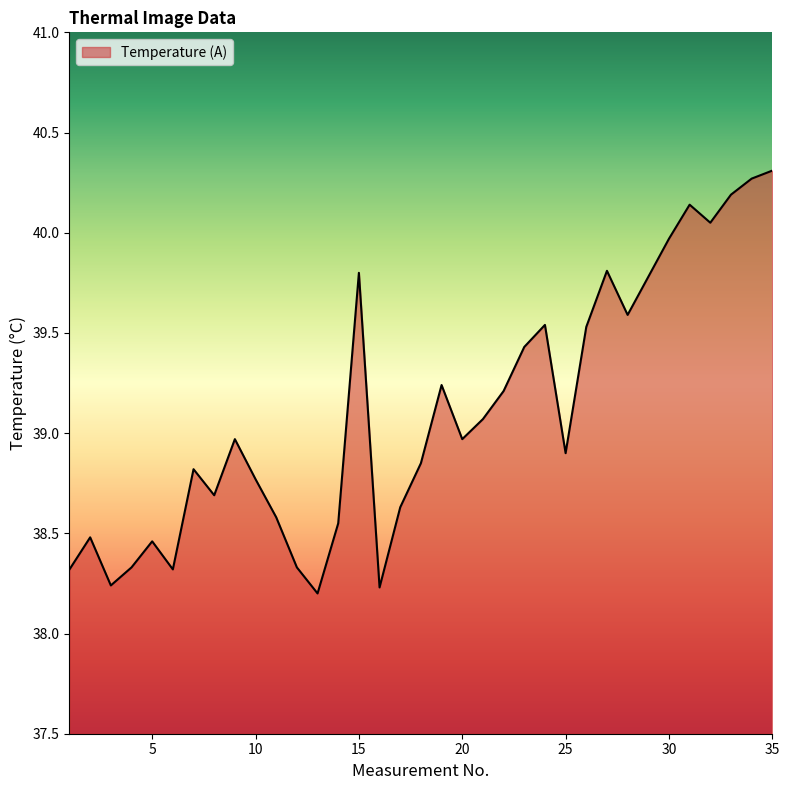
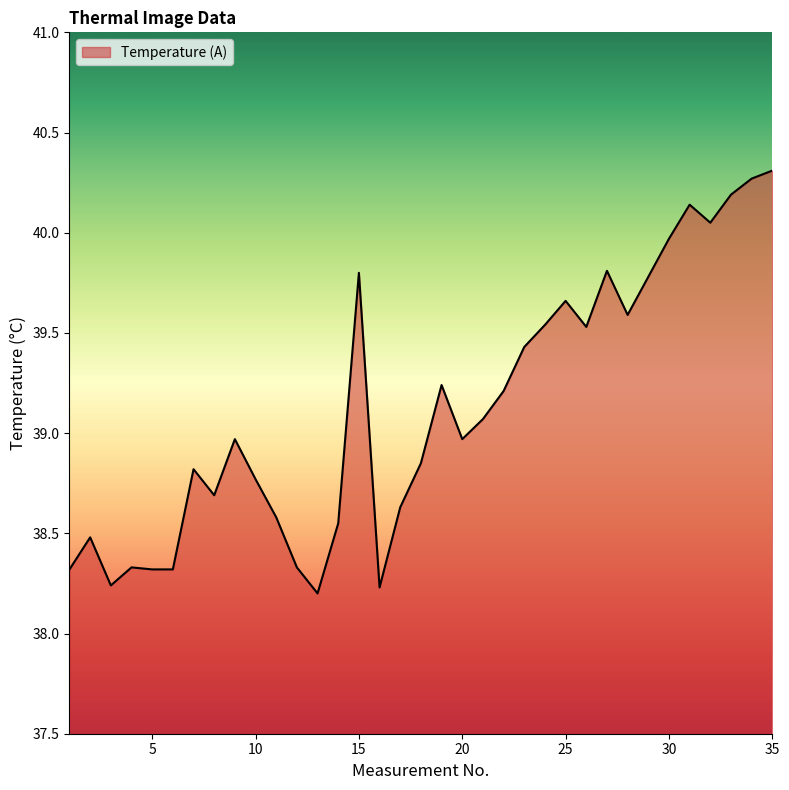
  {
-   "5": 38.46,
+   "5": 38.32,
    "10": 38.77,
    "15": 39.80,
    "20": 38.97,
-   "25": 38.90,
+   "25": 39.66,
    "30": 39.97,
    "35": 40.31
  }
